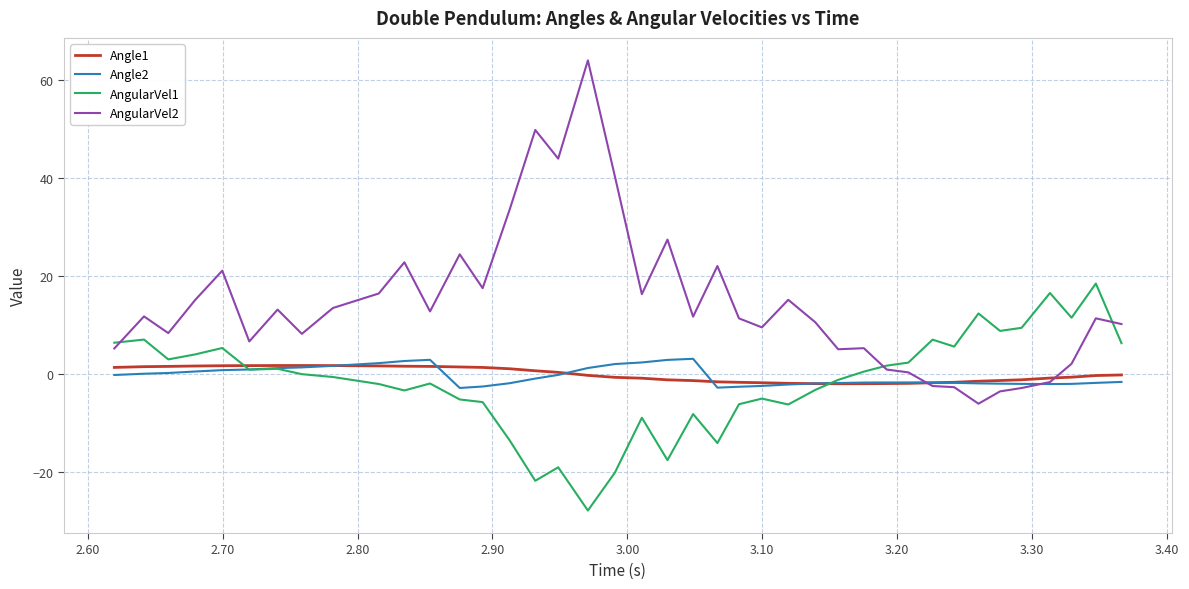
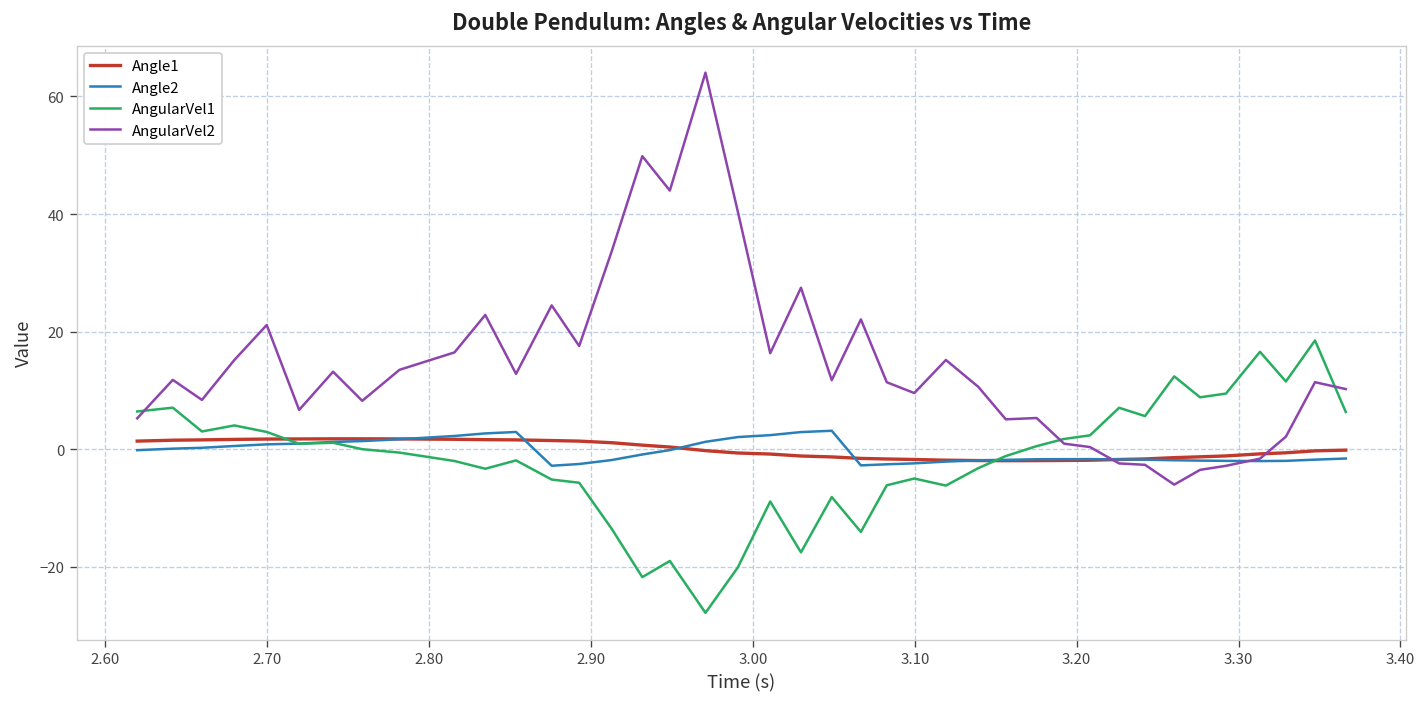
  {
    "Angle1": {
      "2.70": 2,
      "3.10": -2
    },
    "Angle2": {
      "2.70": 1,
      "3.10": -2
    },
    "AngularVel1": {
-     "2.70": 5,
+     "2.70": 3,
      "3.10": -5
    },
    "AngularVel2": {
      "2.70": 21,
      "3.10": 10
    }
  }
